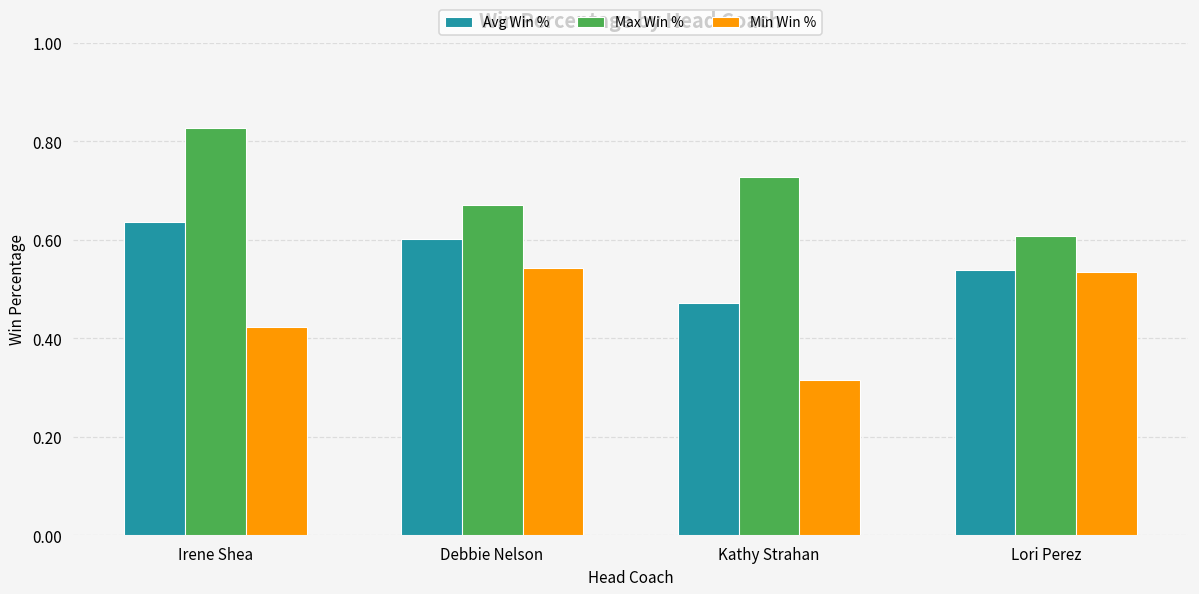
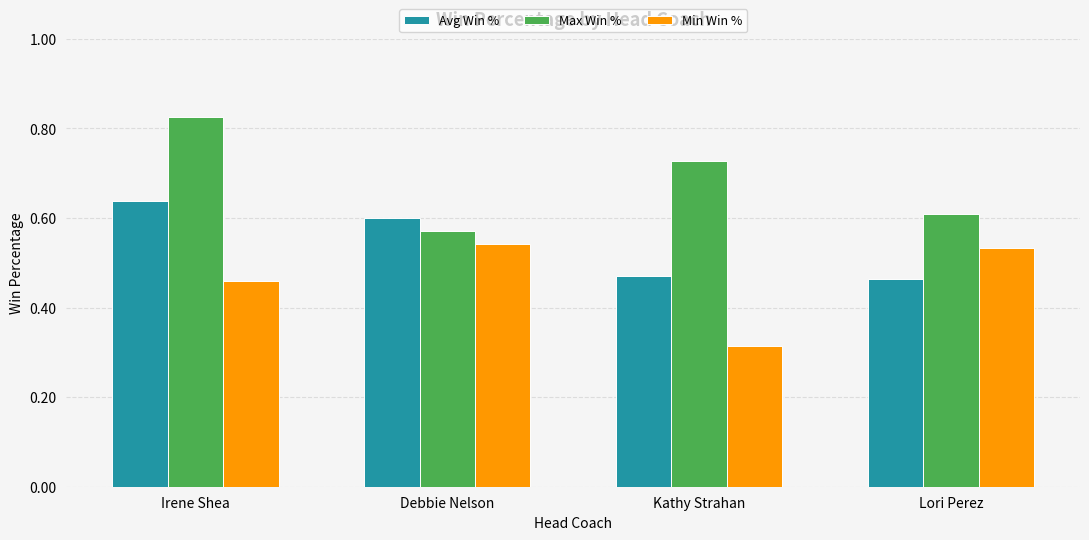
  {
    "Avg Win %": {
      "Irene Shea": 0.64,
      "Debbie Nelson": 0.60,
      "Kathy Strahan": 0.47,
-     "Lori Perez": 0.54
+     "Lori Perez": 0.46
    },
    "Max Win %": {
      "Irene Shea": 0.83,
-     "Debbie Nelson": 0.67,
+     "Debbie Nelson": 0.57,
      "Kathy Strahan": 0.73,
      "Lori Perez": 0.61
    },
    "Min Win %": {
-     "Irene Shea": 0.42,
+     "Irene Shea": 0.46,
      "Debbie Nelson": 0.54,
      "Kathy Strahan": 0.32,
      "Lori Perez": 0.53
    }
  }
